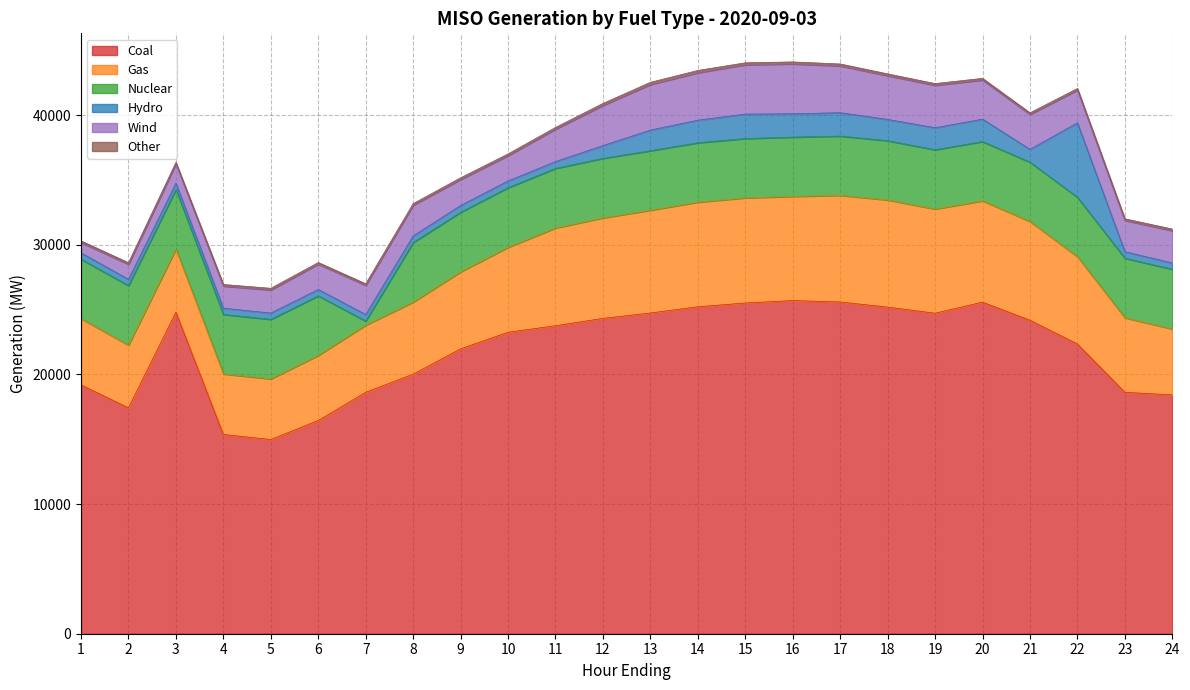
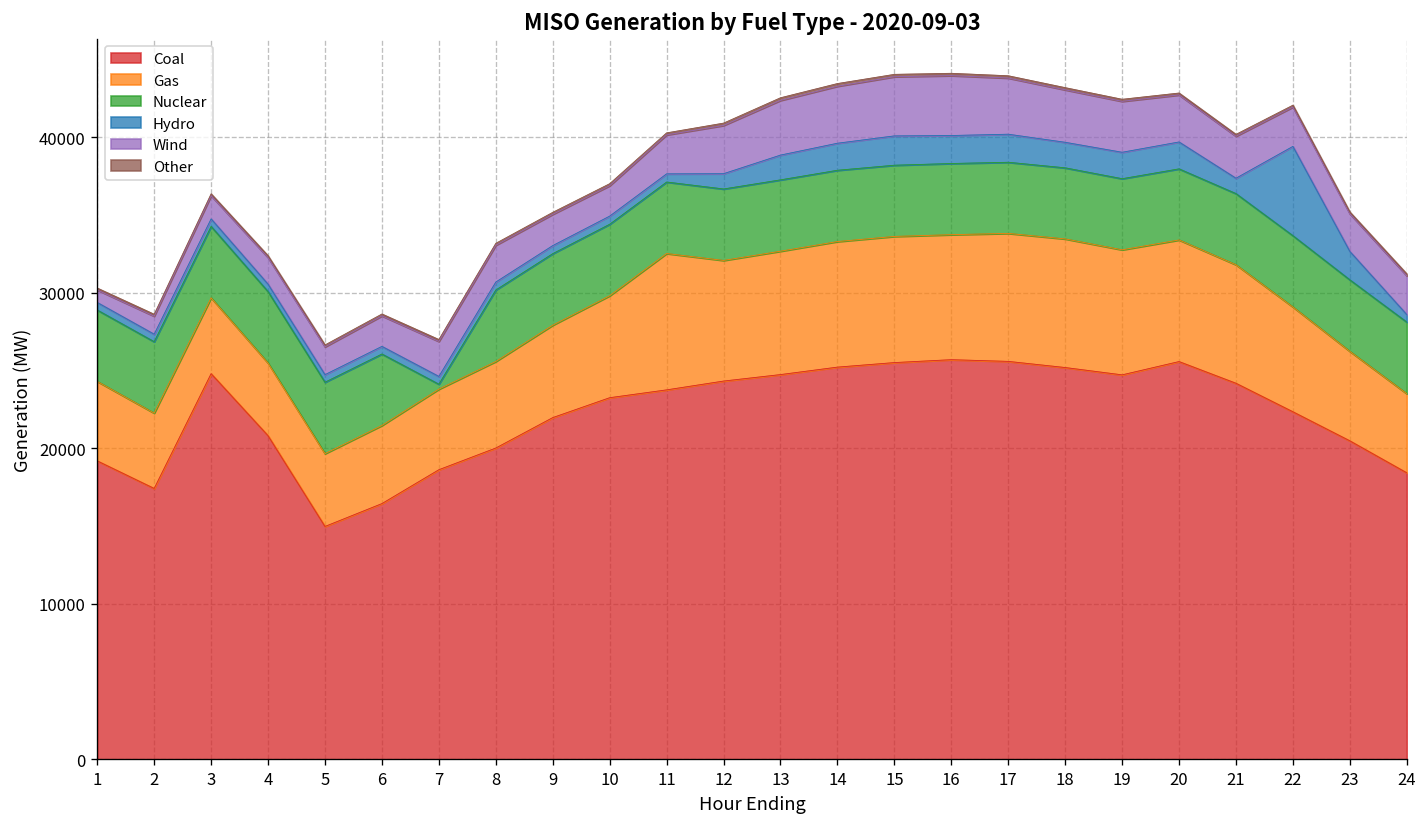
  {
    "Coal": {
      "1": 19200,
      "2": 17400,
      "3": 24800,
-     "4": 15400,
+     "4": 20800,
      "5": 15000,
      "6": 16400,
      "7": 18600,
      "8": 20000,
      "9": 22000,
      "10": 23300,
      "11": 23800,
      "12": 24300,
      "13": 24700,
      "14": 25200,
      "15": 25500,
      "16": 25700,
      "17": 25600,
      "18": 25200,
      "19": 24700,
      "20": 25600,
      "21": 24200,
      "22": 22300,
-     "23": 18600,
+     "23": 20500,
      "24": 18400
    },
    "Gas": {
      "1": 5100,
      "2": 4800,
      "3": 4900,
      "4": 4700,
      "5": 4700,
      "6": 5000,
      "7": 5200,
      "8": 5600,
      "9": 5900,
      "10": 6600,
-     "11": 7500,
+     "11": 8800,
      "12": 7800,
      "13": 7900,
      "14": 8100,
      "15": 8100,
      "16": 8000,
      "17": 8200,
      "18": 8300,
      "19": 8000,
      "20": 7800,
      "21": 7600,
      "22": 6700,
      "23": 5700,
      "24": 5100
    },
    "Nuclear": {
      "1": 4600,
      "2": 4600,
      "3": 4600,
      "4": 4600,
      "5": 4600,
      "6": 4600,
      "7": 300,
      "8": 4600,
      "9": 4600,
      "10": 4600,
      "11": 4600,
      "12": 4600,
      "13": 4600,
      "14": 4600,
      "15": 4600,
      "16": 4600,
      "17": 4600,
      "18": 4600,
      "19": 4600,
      "20": 4600,
      "21": 4600,
      "22": 4600,
      "23": 4600,
      "24": 4600
    },
    "Hydro": {
      "1": 500,
      "2": 500,
      "3": 500,
      "4": 500,
      "5": 500,
      "6": 500,
      "7": 500,
      "8": 500,
      "9": 500,
      "10": 500,
      "11": 500,
      "12": 1000,
      "13": 1600,
      "14": 1700,
      "15": 1900,
      "16": 1800,
      "17": 1800,
      "18": 1600,
      "19": 1700,
      "20": 1700,
      "21": 1000,
      "22": 5700,
-     "23": 500,
+     "23": 1800,
      "24": 500
    }
  }
